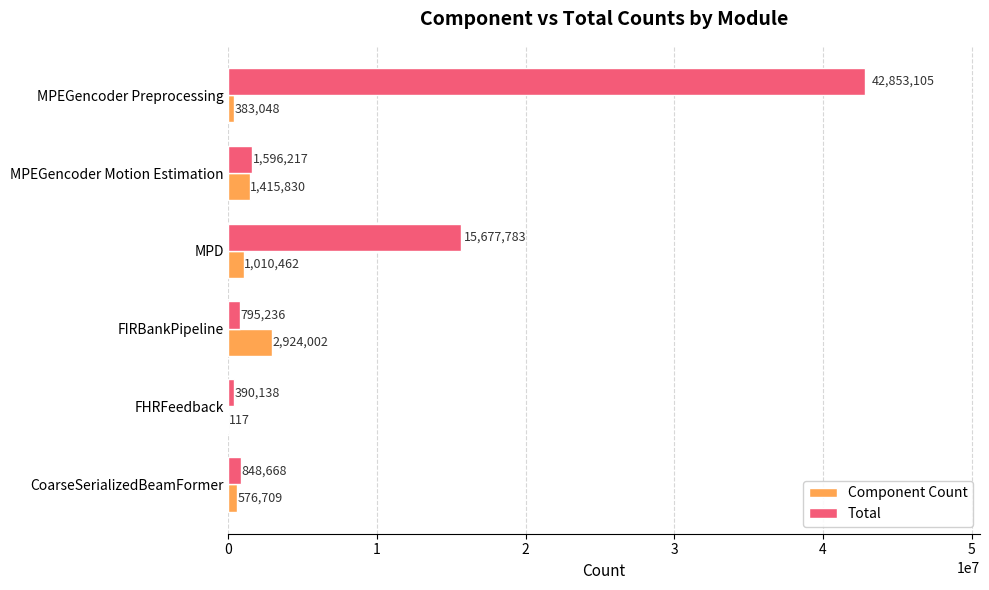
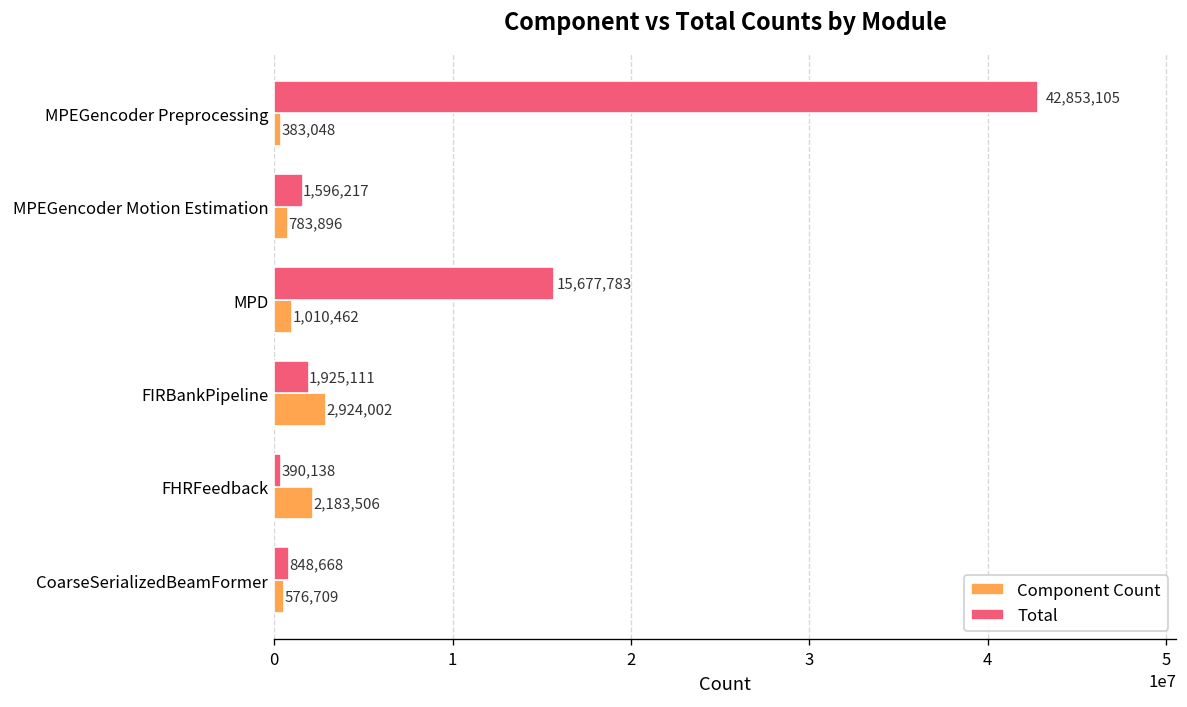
  {
    "Component Count": {
      "MPEGencoder Preprocessing": "383,048",
-     "MPEGencoder Motion Estimation": "1,415,830",
+     "MPEGencoder Motion Estimation": "783,896",
      "MPD": "1,010,462",
      "FIRBankPipeline": "2,924,002",
-     "FHRFeedback": "117",
+     "FHRFeedback": "2,183,506",
      "CoarseSerializedBeamFormer": "576,709"
    },
    "Total": {
      "MPEGencoder Preprocessing": "42,853,105",
      "MPEGencoder Motion Estimation": "1,596,217",
      "MPD": "15,677,783",
-     "FIRBankPipeline": "795,236",
+     "FIRBankPipeline": "1,925,111",
      "FHRFeedback": "390,138",
      "CoarseSerializedBeamFormer": "848,668"
    }
  }
